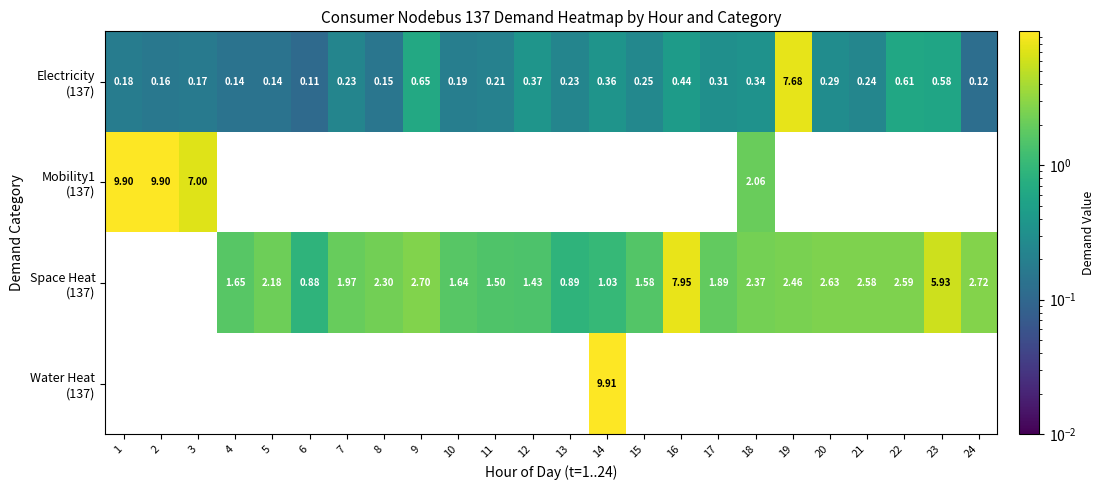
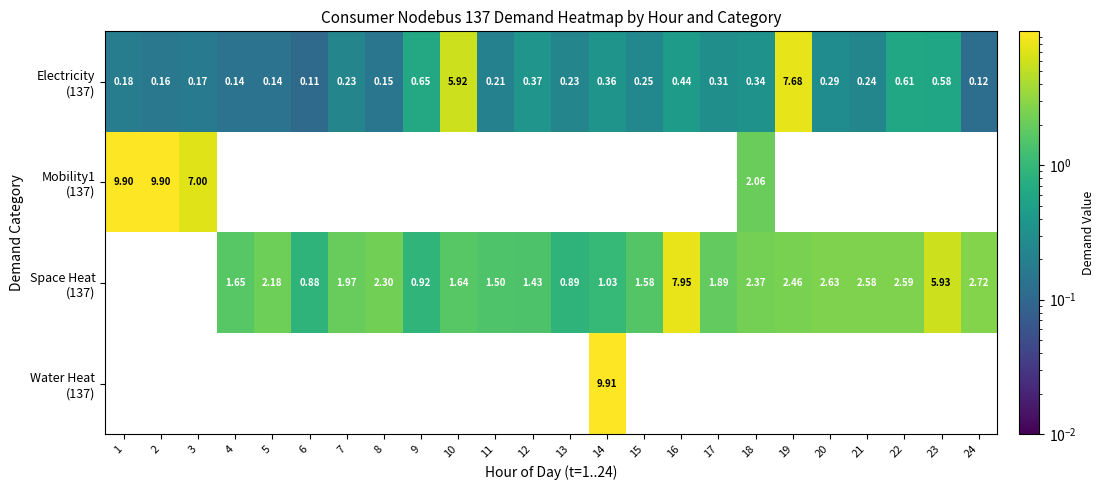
  {
    "Electricity (137)": {
      "1": 0.18,
      "2": 0.16,
      "3": 0.17,
      "4": 0.14,
      "5": 0.14,
      "6": 0.11,
      "7": 0.23,
      "8": 0.15,
      "9": 0.65,
-     "10": 0.19,
+     "10": 5.92,
      "11": 0.21,
      "12": 0.37,
      "13": 0.23,
      "14": 0.36,
      "15": 0.25,
      "16": 0.44,
      "17": 0.31,
      "18": 0.34,
      "19": 7.68,
      "20": 0.29,
      "21": 0.24,
      "22": 0.61,
      "23": 0.58,
      "24": 0.12
    },
    "Mobility1 (137)": {
      "1": 9.90,
      "2": 9.90,
      "3": 7.00,
      "18": 2.06
    },
    "Space Heat (137)": {
      "4": 1.65,
      "5": 2.18,
      "6": 0.88,
      "7": 1.97,
      "8": 2.30,
-     "9": 2.70,
+     "9": 0.92,
      "10": 1.64,
      "11": 1.50,
      "12": 1.43,
      "13": 0.89,
      "14": 1.03,
      "15": 1.58,
      "16": 7.95,
      "17": 1.89,
      "18": 2.37,
      "19": 2.46,
      "20": 2.63,
      "21": 2.58,
      "22": 2.59,
      "23": 5.93,
      "24": 2.72
    },
    "Water Heat (137)": {
      "14": 9.91
    }
  }
